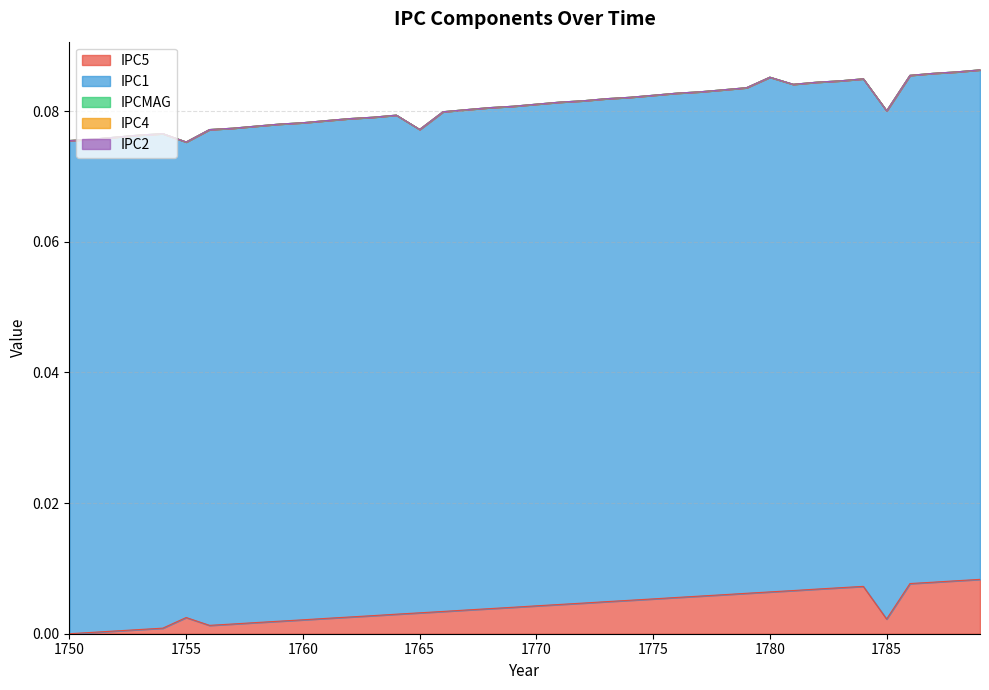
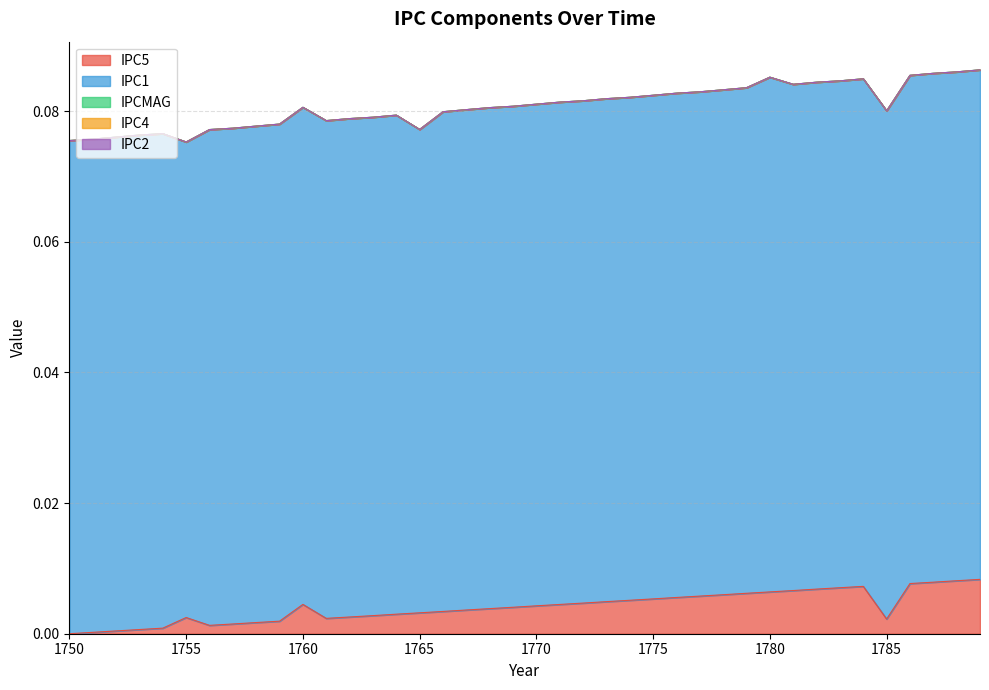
  {
    "IPC5": {
      "1750": 0.000,
      "1755": 0.002,
-     "1760": 0.002,
+     "1760": 0.004,
      "1765": 0.003,
      "1770": 0.004,
      "1775": 0.005,
      "1780": 0.006,
      "1785": 0.002
    }
  }
